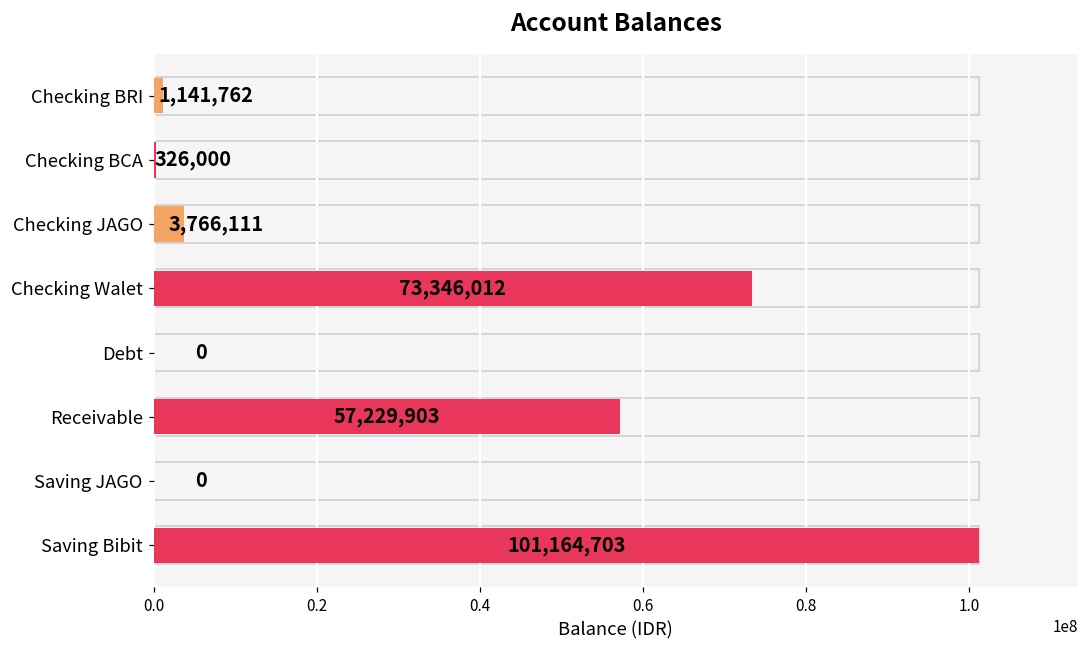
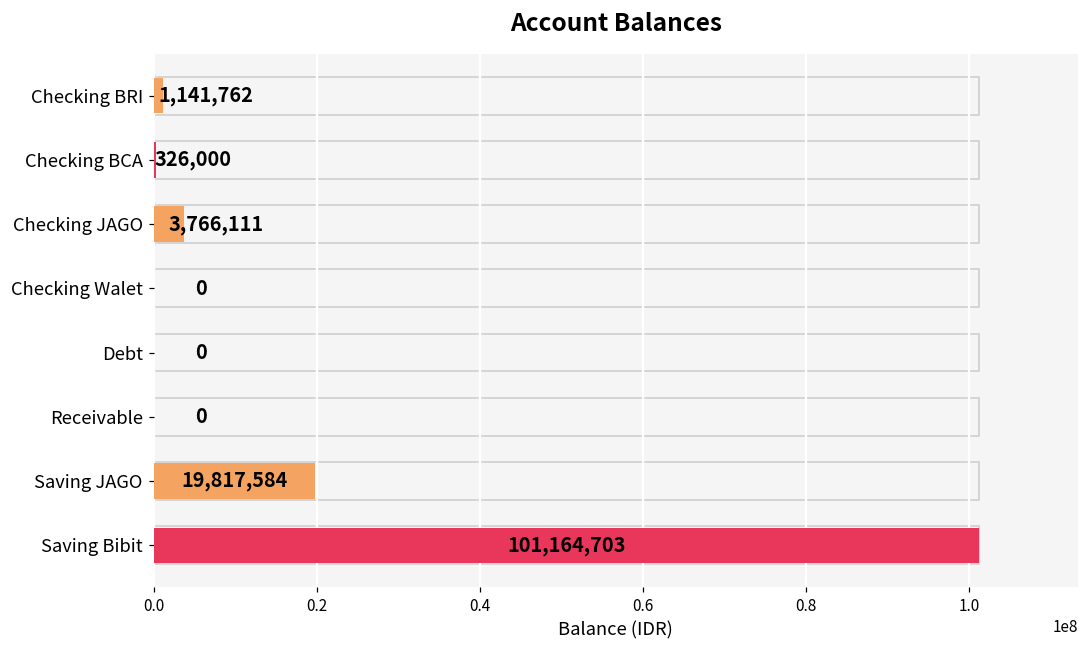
  {
    "Checking BRI": "1,141,762",
    "Checking BCA": "326,000",
    "Checking JAGO": "3,766,111",
-   "Checking Walet": "73,346,012",
-   "Receivable": "57,229,903",
-   "Saving JAGO": "0",
+   "Checking Walet": "0",
+   "Receivable": "0",
+   "Saving JAGO": "19,817,584",
    "Saving Bibit": "101,164,703"
  }
